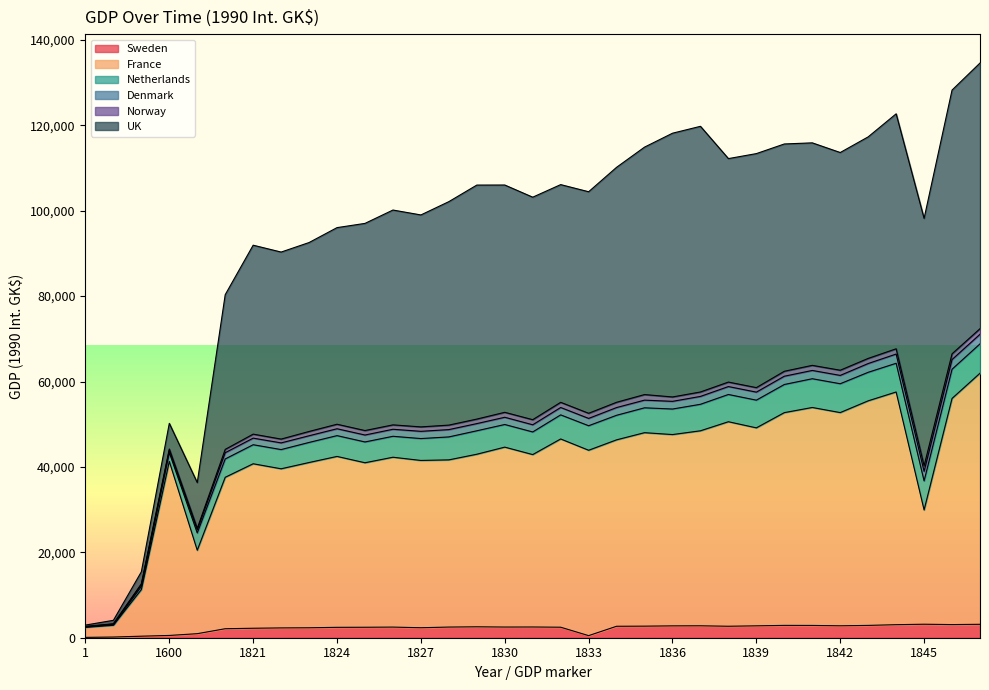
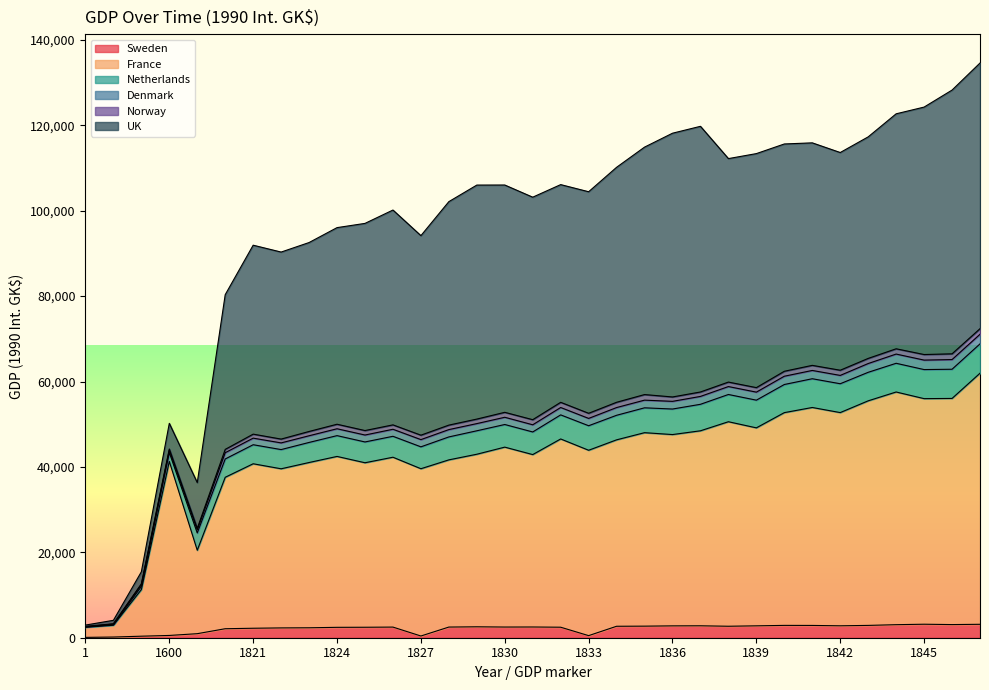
  {
    "Sweden": {
      "1600": "1,000",
      "1821": "2,000",
      "1824": "2,000",
-     "1827": "2,000",
+     "1827": "0",
      "1830": "3,000",
      "1833": "0",
      "1836": "3,000",
      "1839": "3,000",
      "1842": "3,000",
      "1845": "3,000"
    },
    "France": {
      "1600": "41,000",
      "1821": "39,000",
      "1824": "40,000",
      "1827": "39,000",
      "1830": "42,000",
      "1833": "43,000",
      "1836": "45,000",
      "1839": "46,000",
      "1842": "50,000",
-     "1845": "27,000"
+     "1845": "53,000"
    },
    "Norway": {
      "1821": "1,000",
      "1824": "1,000",
      "1827": "1,000",
      "1830": "1,000",
      "1833": "1,000",
      "1836": "1,000",
      "1839": "1,000",
      "1842": "1,000",
      "1845": "1,000"
    },
    "UK": {
      "1600": "6,000",
      "1821": "44,000",
      "1824": "46,000",
-     "1827": "50,000",
+     "1827": "47,000",
      "1830": "53,000",
      "1833": "52,000",
      "1836": "62,000",
      "1839": "55,000",
      "1842": "51,000",
      "1845": "58,000"
    }
  }
